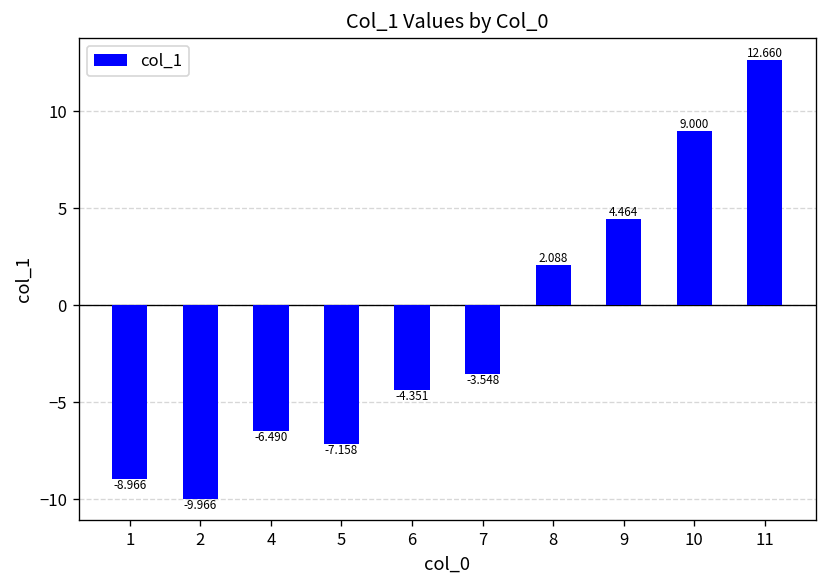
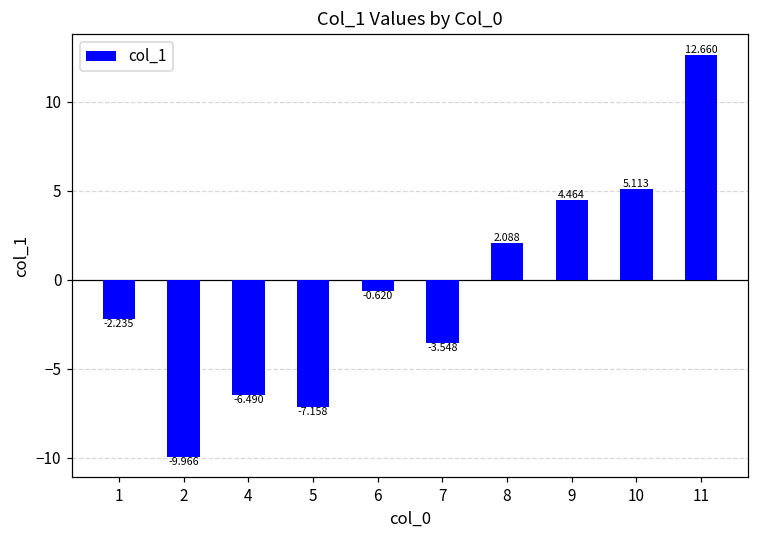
  {
-   "1": -8.966,
+   "1": -2.235,
    "2": -9.966,
    "4": -6.490,
    "5": -7.158,
-   "6": -4.351,
+   "6": -0.620,
    "7": -3.548,
    "8": 2.088,
    "9": 4.464,
-   "10": 9.000,
+   "10": 5.113,
    "11": 12.660
  }
